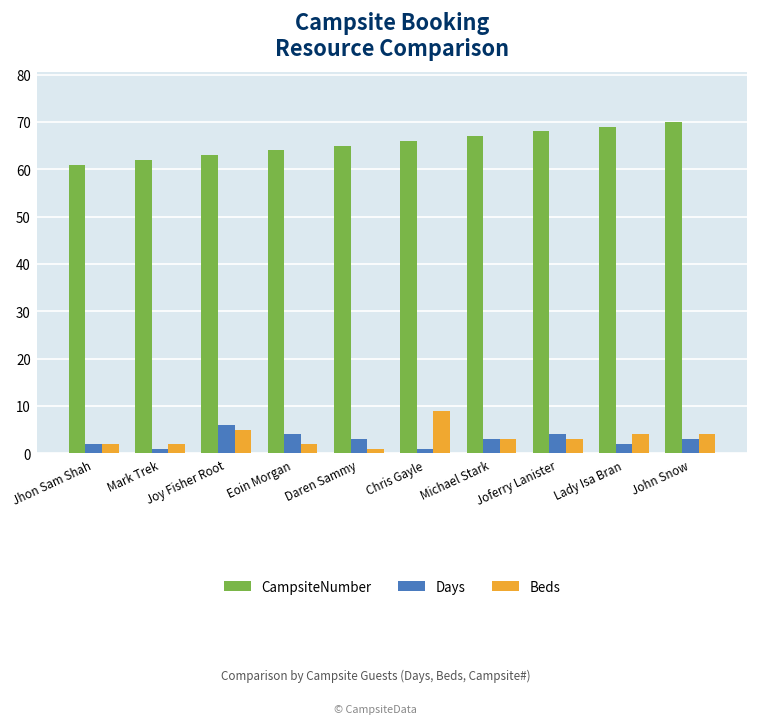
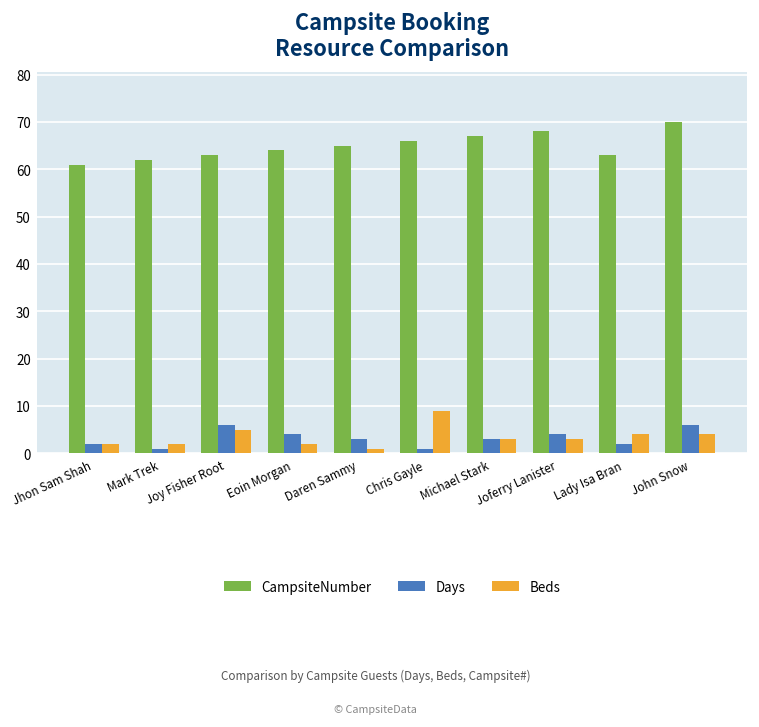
  {
    "CampsiteNumber": {
      "Jhon Sam Shah": 61,
      "Mark Trek": 62,
      "Joy Fisher Root": 63,
      "Eoin Morgan": 64,
      "Daren Sammy": 65,
      "Chris Gayle": 66,
      "Michael Stark": 67,
      "Joferry Lanister": 68,
-     "Lady Isa Bran": 69,
+     "Lady Isa Bran": 63,
      "John Snow": 70
    },
    "Days": {
      "Jhon Sam Shah": 2,
      "Mark Trek": 1,
      "Joy Fisher Root": 6,
      "Eoin Morgan": 4,
      "Daren Sammy": 3,
      "Chris Gayle": 1,
      "Michael Stark": 3,
      "Joferry Lanister": 4,
      "Lady Isa Bran": 2,
-     "John Snow": 3
+     "John Snow": 6
    },
    "Beds": {
      "Jhon Sam Shah": 2,
      "Mark Trek": 2,
      "Joy Fisher Root": 5,
      "Eoin Morgan": 2,
      "Daren Sammy": 1,
      "Chris Gayle": 9,
      "Michael Stark": 3,
      "Joferry Lanister": 3,
      "Lady Isa Bran": 4,
      "John Snow": 4
    }
  }
